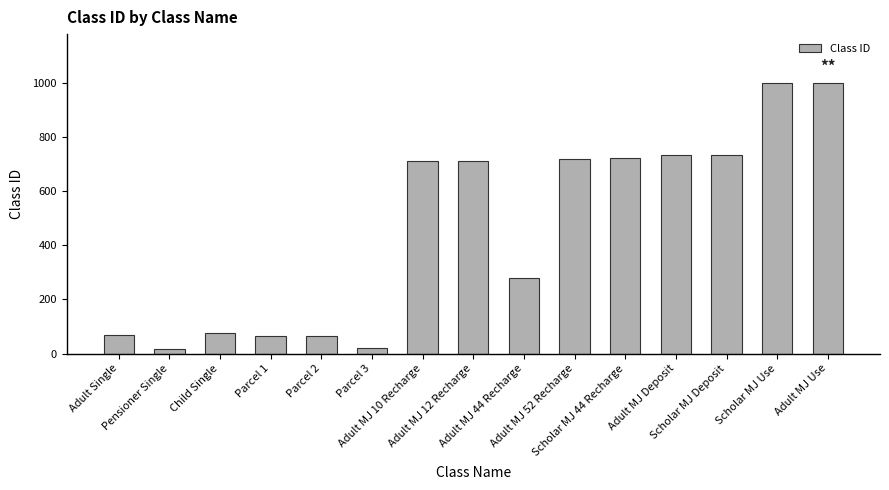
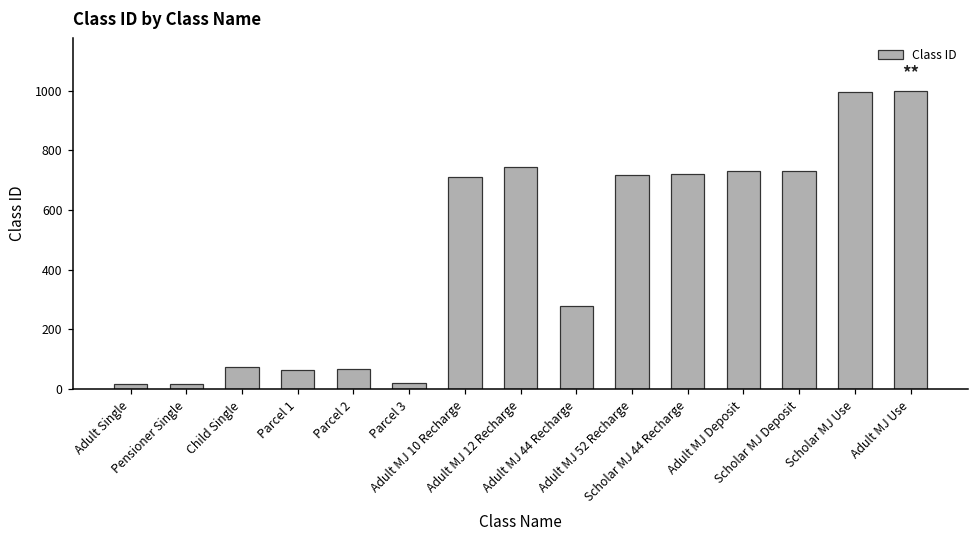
  {
-   "Adult Single": 70,
+   "Adult Single": 20,
    "Pensioner Single": 20,
    "Child Single": 70,
    "Parcel 1": 70,
    "Parcel 2": 70,
    "Parcel 3": 20,
    "Adult MJ 10 Recharge": 710,
-   "Adult MJ 12 Recharge": 710,
+   "Adult MJ 12 Recharge": 750,
    "Adult MJ 44 Recharge": 280,
    "Adult MJ 52 Recharge": 720,
    "Scholar MJ 44 Recharge": 720,
    "Adult MJ Deposit": 730,
    "Scholar MJ Deposit": 730,
    "Scholar MJ Use": 1000,
    "Adult MJ Use": 1000
  }
